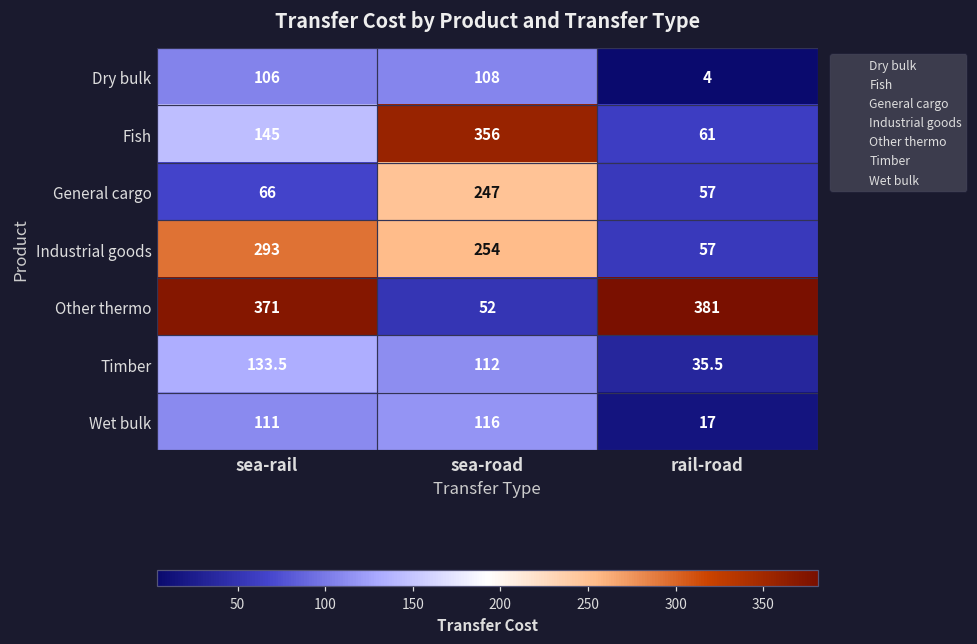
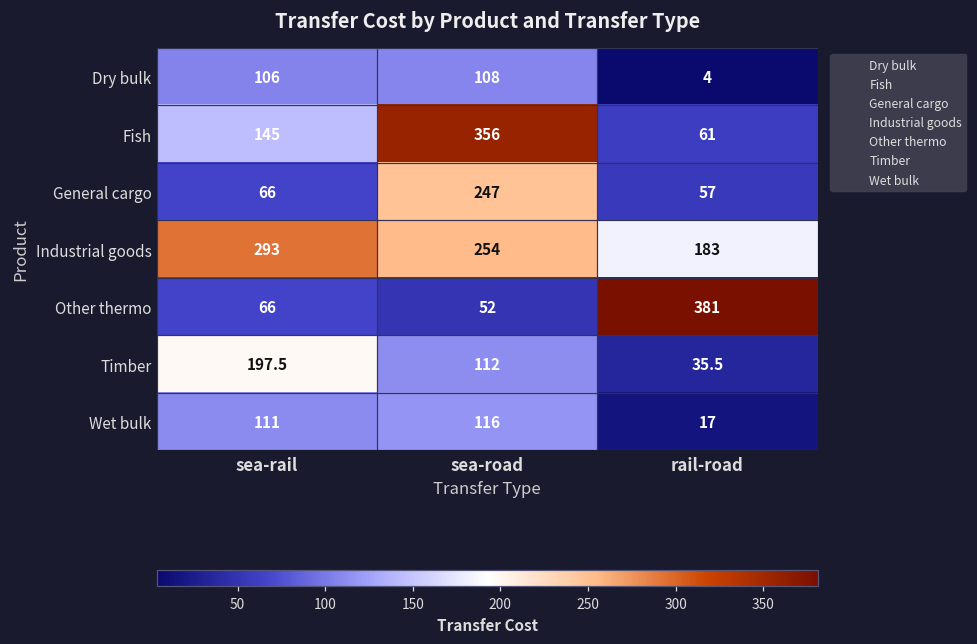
  {
    "Dry bulk": {
      "sea-rail": 106,
      "sea-road": 108,
      "rail-road": 4
    },
    "Fish": {
      "sea-rail": 145,
      "sea-road": 356,
      "rail-road": 61
    },
    "General cargo": {
      "sea-rail": 66,
      "sea-road": 247,
      "rail-road": 57
    },
    "Industrial goods": {
      "sea-rail": 293,
      "sea-road": 254,
-     "rail-road": 57
+     "rail-road": 183
    },
    "Other thermo": {
-     "sea-rail": 371,
+     "sea-rail": 66,
      "sea-road": 52,
      "rail-road": 381
    },
    "Timber": {
-     "sea-rail": 133.5,
+     "sea-rail": 197.5,
      "sea-road": 112,
      "rail-road": 35.5
    },
    "Wet bulk": {
      "sea-rail": 111,
      "sea-road": 116,
      "rail-road": 17
    }
  }
